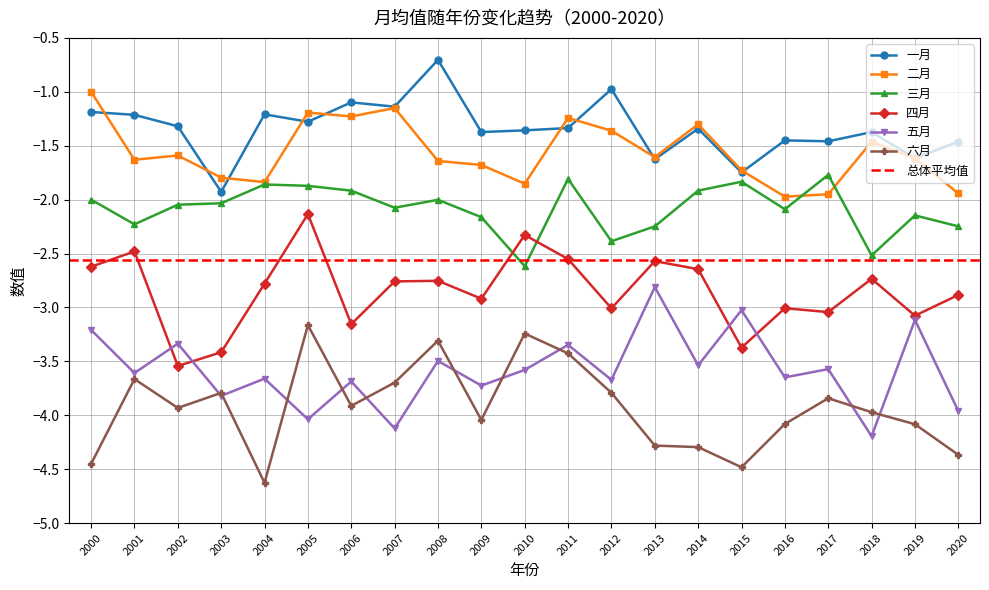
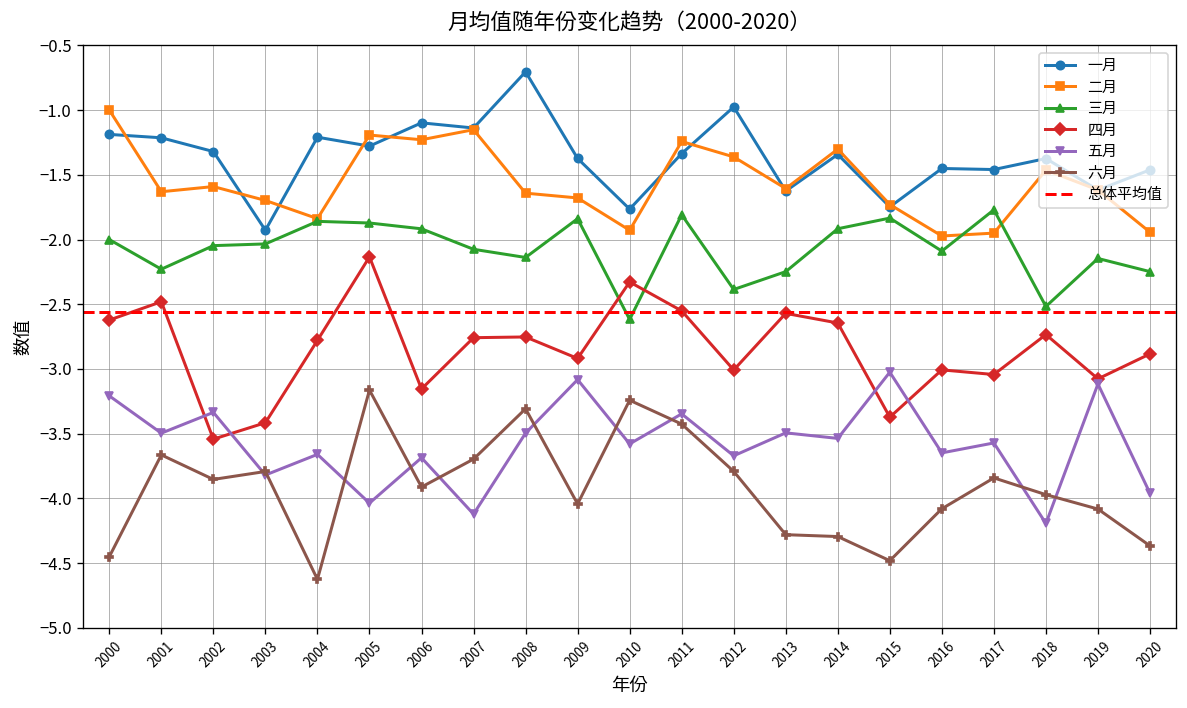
  {
    "一月": {
      "2000": -1.19,
      "2001": -1.21,
      "2002": -1.32,
      "2003": -1.93,
      "2004": -1.21,
      "2005": -1.28,
      "2006": -1.10,
      "2008": -0.70,
      "2009": -1.37,
-     "2010": -1.36,
+     "2010": -1.76,
      "2011": -1.34,
      "2012": -0.98,
      "2014": -1.34,
      "2016": -1.45,
      "2017": -1.46
    },
    "二月": {
      "2000": -1.00,
      "2001": -1.63,
      "2002": -1.59,
-     "2003": -1.80,
+     "2003": -1.70,
      "2005": -1.19,
      "2006": -1.23,
      "2008": -1.64,
      "2009": -1.68,
-     "2010": -1.85,
+     "2010": -1.93,
      "2011": -1.24,
      "2012": -1.36,
      "2014": -1.30,
      "2016": -1.97,
      "2017": -1.95,
      "2020": -1.94
    },
    "三月": {
      "2000": -2.00,
      "2001": -2.23,
      "2002": -2.05,
      "2003": -2.03,
      "2005": -1.87,
      "2006": -1.92,
      "2007": -2.08,
-     "2008": -2.00,
-     "2009": -2.16,
+     "2008": -2.14,
+     "2009": -1.84,
      "2010": -2.62,
      "2011": -1.81,
      "2012": -2.39,
      "2013": -2.25,
      "2014": -1.92,
      "2015": -1.83,
      "2016": -2.09,
      "2017": -1.77,
      "2018": -2.52,
      "2019": -2.15,
      "2020": -2.25
    },
    "四月": {
      "2000": -2.62,
      "2001": -2.48,
      "2002": -3.54,
      "2003": -3.42,
      "2004": -2.78,
      "2005": -2.13,
      "2006": -3.15,
      "2007": -2.76,
      "2008": -2.75,
      "2009": -2.92,
      "2010": -2.33,
      "2011": -2.55,
      "2012": -3.01,
      "2013": -2.57,
      "2014": -2.64,
      "2015": -3.37,
      "2016": -3.01,
      "2017": -3.04,
      "2018": -2.73,
      "2019": -3.08,
      "2020": -2.88
    },
    "五月": {
      "2000": -3.21,
-     "2001": -3.61,
+     "2001": -3.50,
      "2002": -3.34,
      "2003": -3.82,
      "2004": -3.66,
      "2005": -4.04,
      "2006": -3.69,
      "2007": -4.12,
      "2008": -3.50,
-     "2009": -3.72,
+     "2009": -3.08,
      "2010": -3.58,
      "2011": -3.35,
      "2012": -3.67,
-     "2013": -2.81,
+     "2013": -3.49,
      "2014": -3.54,
      "2015": -3.02,
      "2016": -3.65,
      "2017": -3.57,
      "2018": -4.19,
      "2019": -3.12,
      "2020": -3.96
    },
    "六月": {
      "2000": -4.45,
      "2001": -3.66,
-     "2002": -3.93,
+     "2002": -3.85,
      "2003": -3.79,
      "2004": -4.63,
      "2005": -3.16,
      "2006": -3.91,
      "2007": -3.70,
      "2008": -3.31,
      "2009": -4.04,
      "2010": -3.24,
      "2011": -3.43,
      "2012": -3.79,
      "2013": -4.28,
      "2014": -4.29,
      "2015": -4.48,
      "2016": -4.08,
      "2017": -3.84,
      "2018": -3.97,
      "2019": -4.08,
      "2020": -4.37
    }
  }
